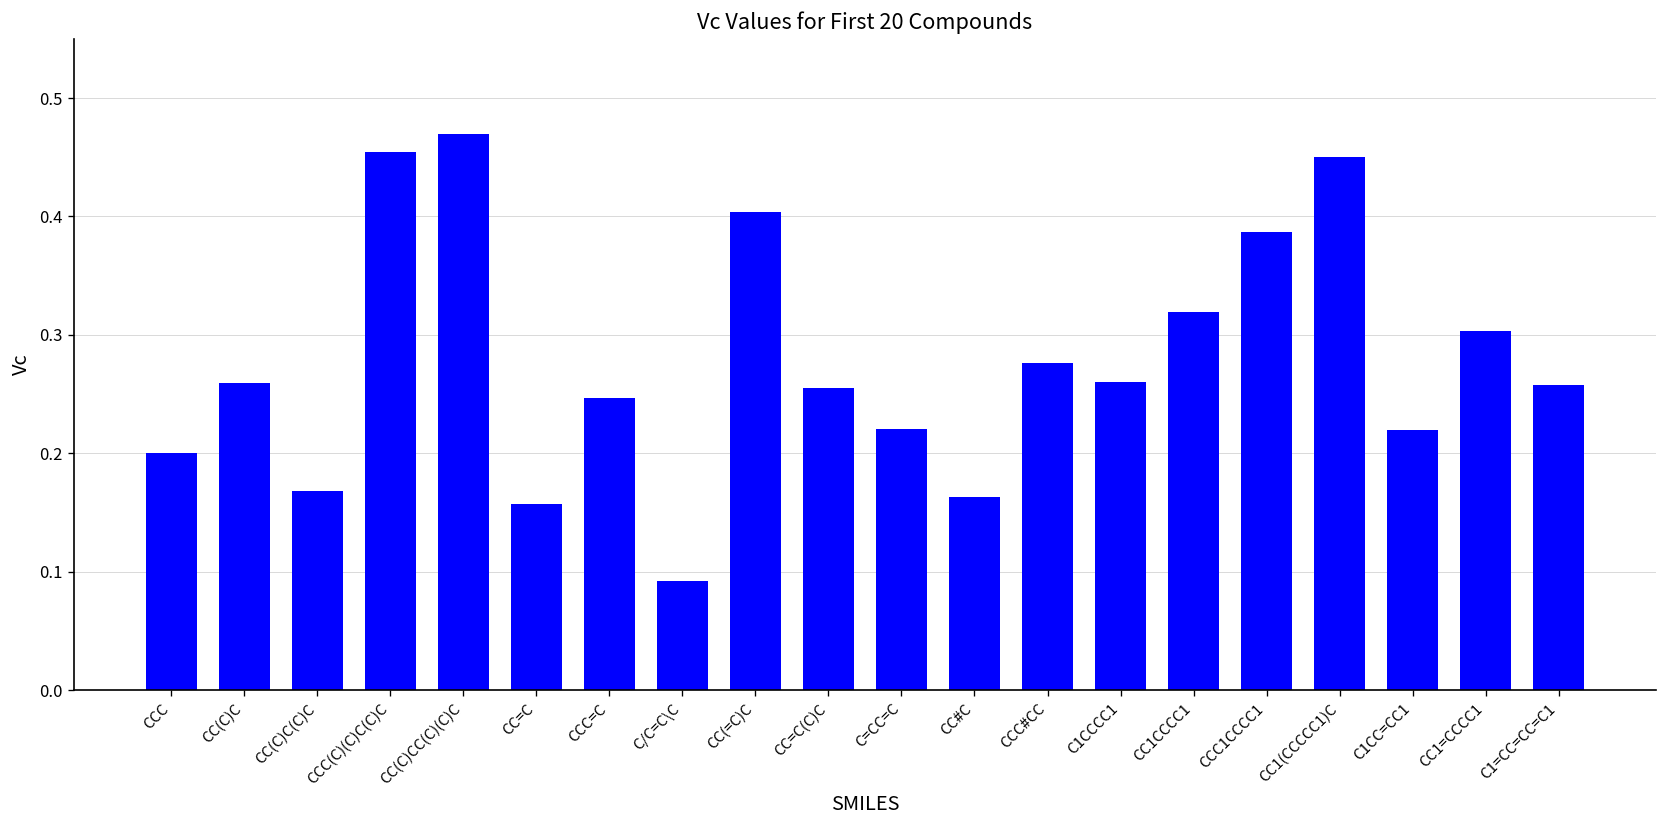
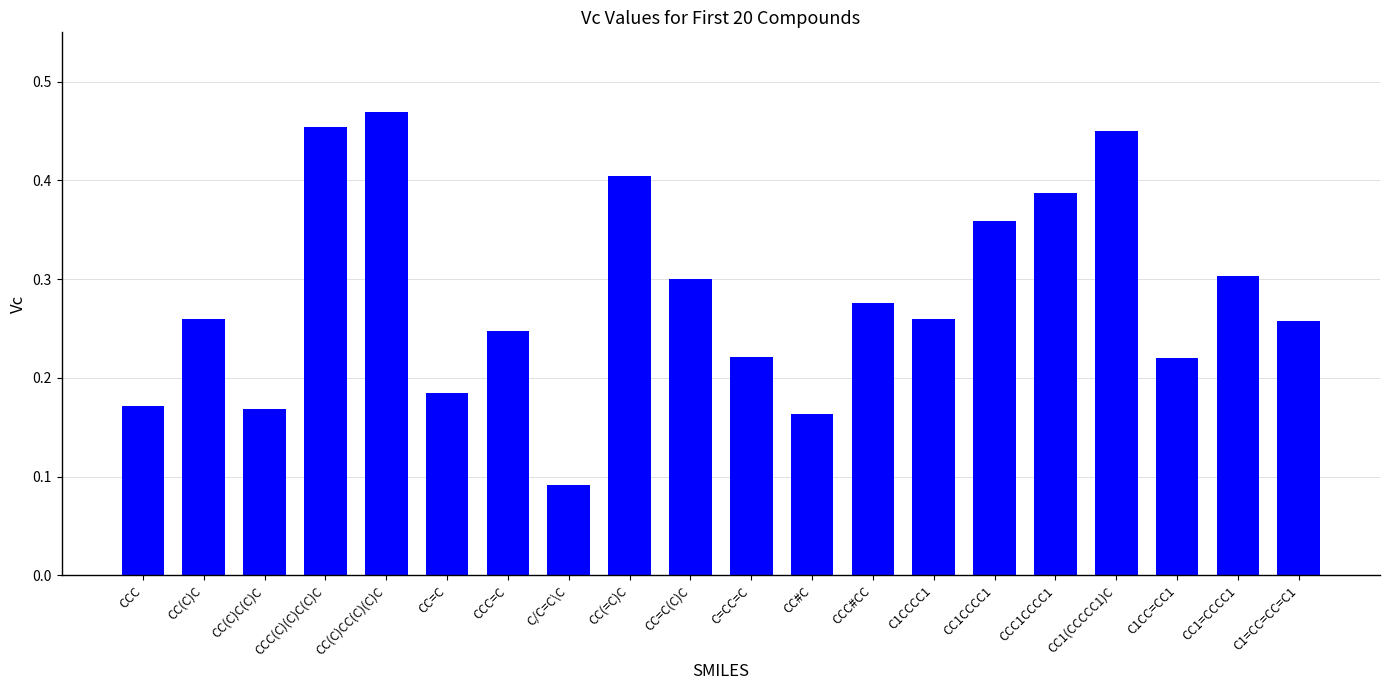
  {
-   "CCC": 0.20,
+   "CCC": 0.17,
    "CC(C)C": 0.26,
    "CC(C)C(C)C": 0.17,
    "CCC(C)(C)C(C)C": 0.45,
    "CC(C)CC(C)(C)C": 0.47,
-   "CC=C": 0.16,
+   "CC=C": 0.19,
    "CCC=C": 0.25,
    "C/C=C\\C": 0.09,
    "CC(=C)C": 0.40,
-   "CC=C(C)C": 0.26,
+   "CC=C(C)C": 0.30,
    "C=CC=C": 0.22,
    "CC#C": 0.16,
    "CCC#CC": 0.28,
    "C1CCCC1": 0.26,
-   "CC1CCCC1": 0.32,
+   "CC1CCCC1": 0.36,
    "CCC1CCCC1": 0.39,
    "CC1(CCCCC1)C": 0.45,
    "C1CC=CC1": 0.22,
    "CC1=CCCC1": 0.30,
    "C1=CC=CC=C1": 0.26
  }
